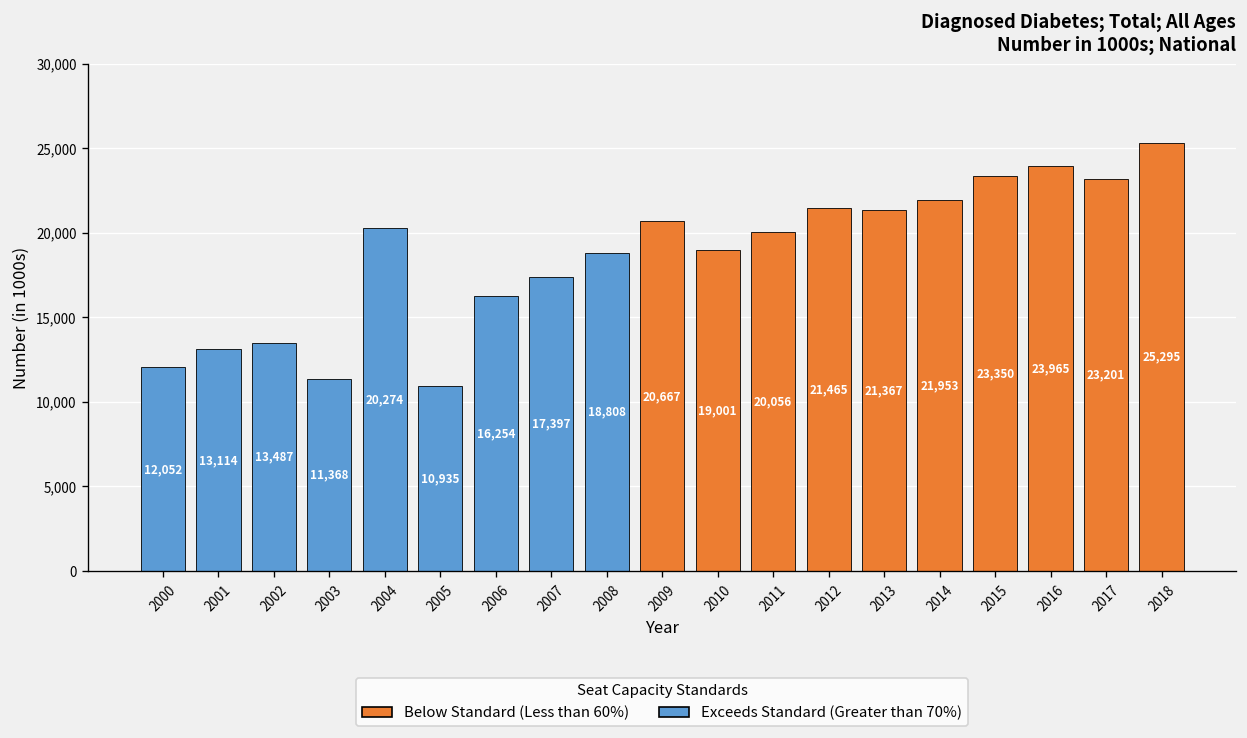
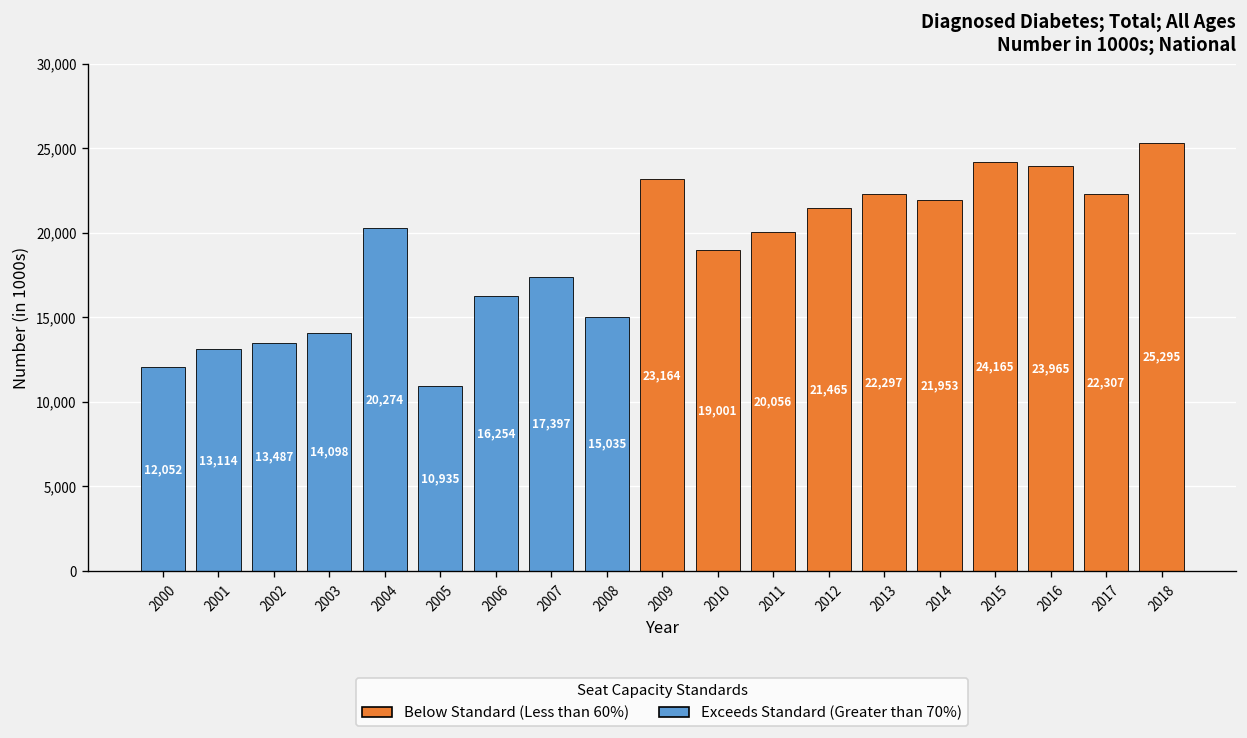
  {
    "Exceeds Standard (Greater than 70%)": {
      "2000": "12,052",
      "2001": "13,114",
      "2002": "13,487",
-     "2003": "11,368",
+     "2003": "14,098",
      "2004": "20,274",
      "2005": "10,935",
      "2006": "16,254",
      "2007": "17,397",
-     "2008": "18,808"
+     "2008": "15,035"
    },
    "Below Standard (Less than 60%)": {
-     "2009": "20,667",
+     "2009": "23,164",
      "2010": "19,001",
      "2011": "20,056",
      "2012": "21,465",
-     "2013": "21,367",
+     "2013": "22,297",
      "2014": "21,953",
-     "2015": "23,350",
+     "2015": "24,165",
      "2016": "23,965",
-     "2017": "23,201",
+     "2017": "22,307",
      "2018": "25,295"
    }
  }
